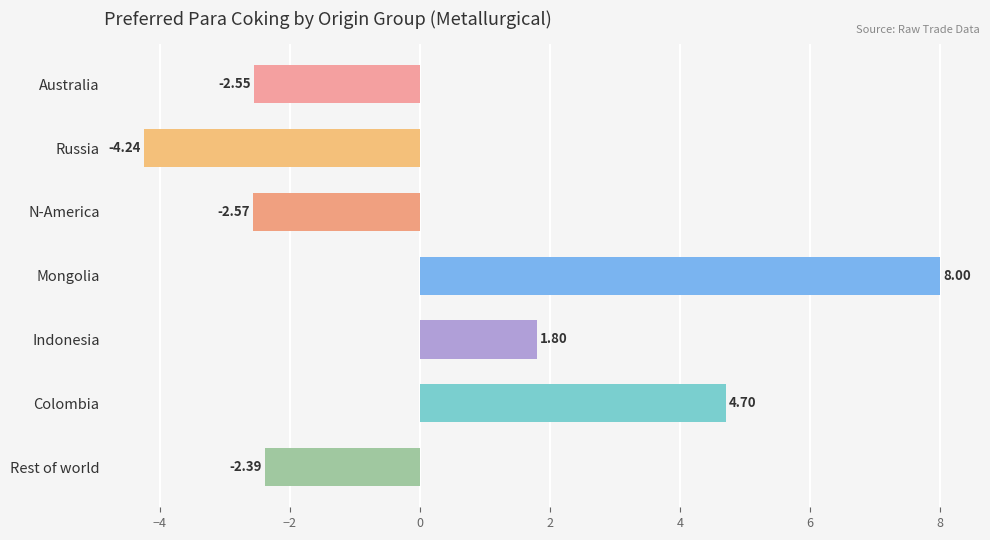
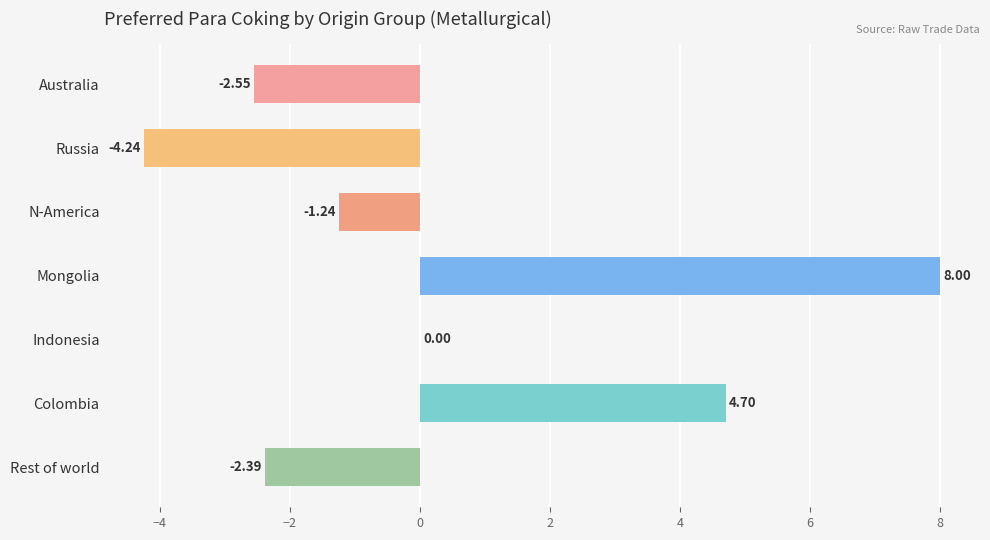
  {
    "Australia": -2.55,
    "Russia": -4.24,
-   "N-America": -2.57,
+   "N-America": -1.24,
    "Mongolia": 8.00,
-   "Indonesia": 1.80,
+   "Indonesia": 0.00,
    "Colombia": 4.70,
    "Rest of world": -2.39
  }
